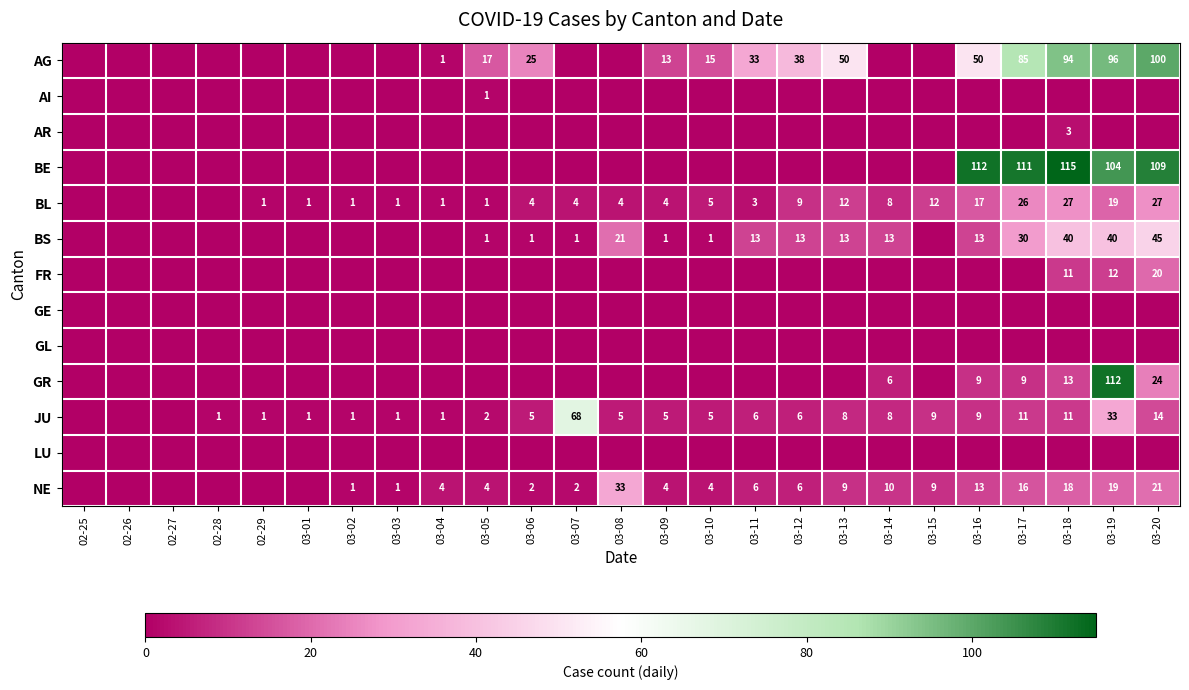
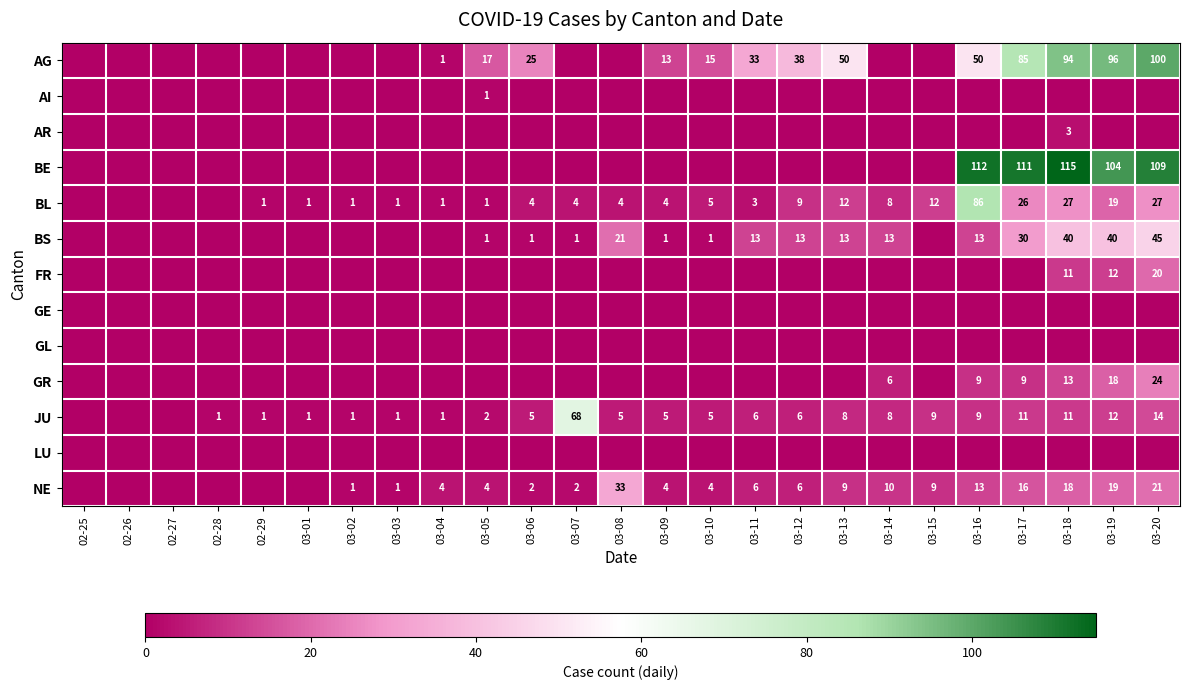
  {
    "AG": {
      "03-04": 1,
      "03-05": 17,
      "03-06": 25,
      "03-09": 13,
      "03-10": 15,
      "03-11": 33,
      "03-12": 38,
      "03-13": 50,
      "03-16": 50,
      "03-17": 85,
      "03-18": 94,
      "03-19": 96,
      "03-20": 100
    },
    "AI": {
      "03-05": 1
    },
    "AR": {
      "03-18": 3
    },
    "BE": {
      "03-16": 112,
      "03-17": 111,
      "03-18": 115,
      "03-19": 104,
      "03-20": 109
    },
    "BL": {
      "02-29": 1,
      "03-01": 1,
      "03-02": 1,
      "03-03": 1,
      "03-04": 1,
      "03-05": 1,
      "03-06": 4,
      "03-07": 4,
      "03-08": 4,
      "03-09": 4,
      "03-10": 5,
      "03-11": 3,
      "03-12": 9,
      "03-13": 12,
      "03-14": 8,
      "03-15": 12,
-     "03-16": 17,
+     "03-16": 86,
      "03-17": 26,
      "03-18": 27,
      "03-19": 19,
      "03-20": 27
    },
    "BS": {
      "03-05": 1,
      "03-06": 1,
      "03-07": 1,
      "03-08": 21,
      "03-09": 1,
      "03-10": 1,
      "03-11": 13,
      "03-12": 13,
      "03-13": 13,
      "03-14": 13,
      "03-16": 13,
      "03-17": 30,
      "03-18": 40,
      "03-19": 40,
      "03-20": 45
    },
    "FR": {
      "03-18": 11,
      "03-19": 12,
      "03-20": 20
    },
    "GR": {
      "03-14": 6,
      "03-16": 9,
      "03-17": 9,
      "03-18": 13,
-     "03-19": 112,
+     "03-19": 18,
      "03-20": 24
    },
    "JU": {
      "02-28": 1,
      "02-29": 1,
      "03-01": 1,
      "03-02": 1,
      "03-03": 1,
      "03-04": 1,
      "03-05": 2,
      "03-06": 5,
      "03-07": 68,
      "03-08": 5,
      "03-09": 5,
      "03-10": 5,
      "03-11": 6,
      "03-12": 6,
      "03-13": 8,
      "03-14": 8,
      "03-15": 9,
      "03-16": 9,
      "03-17": 11,
      "03-18": 11,
-     "03-19": 33,
+     "03-19": 12,
      "03-20": 14
    },
    "NE": {
      "03-02": 1,
      "03-03": 1,
      "03-04": 4,
      "03-05": 4,
      "03-06": 2,
      "03-07": 2,
      "03-08": 33,
      "03-09": 4,
      "03-10": 4,
      "03-11": 6,
      "03-12": 6,
      "03-13": 9,
      "03-14": 10,
      "03-15": 9,
      "03-16": 13,
      "03-17": 16,
      "03-18": 18,
      "03-19": 19,
      "03-20": 21
    }
  }
